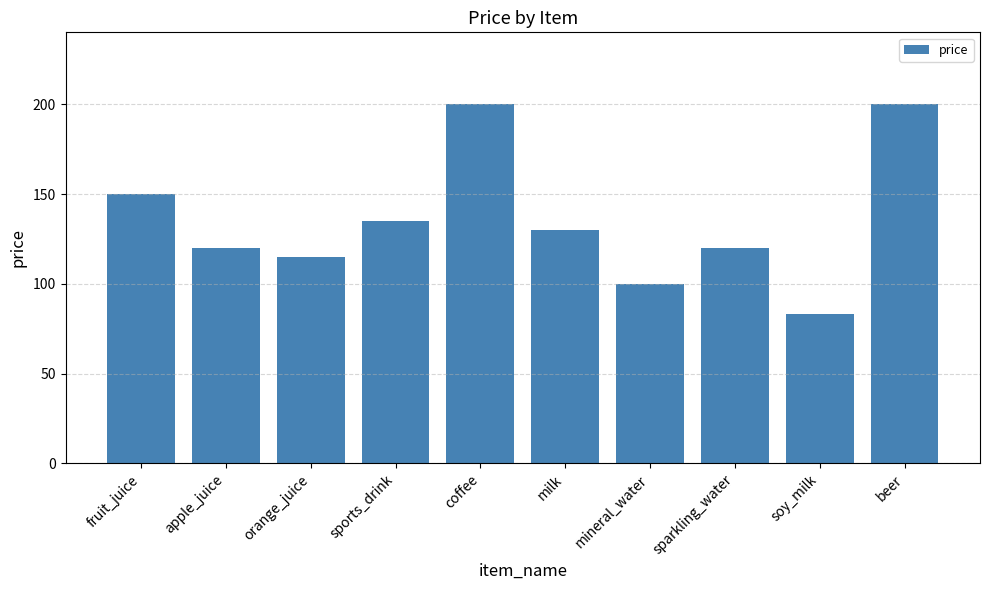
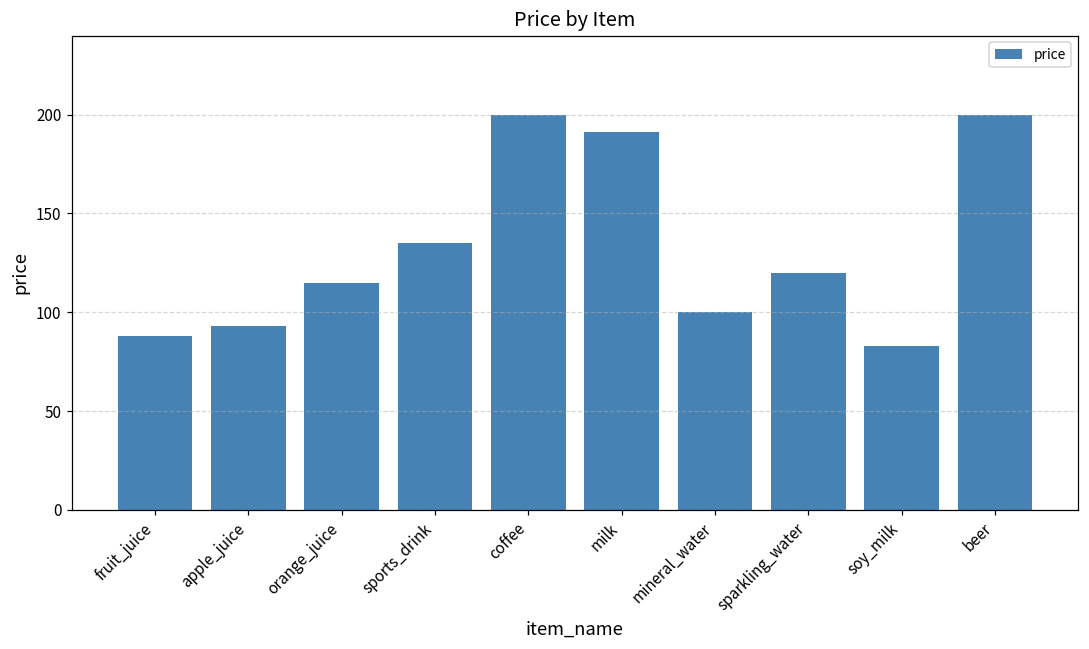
  {
-   "fruit_juice": 150,
-   "apple_juice": 120,
+   "fruit_juice": 88,
+   "apple_juice": 93,
    "orange_juice": 115,
    "sports_drink": 135,
    "coffee": 200,
-   "milk": 130,
+   "milk": 191,
    "mineral_water": 100,
    "sparkling_water": 120,
    "soy_milk": 83,
    "beer": 200
  }
